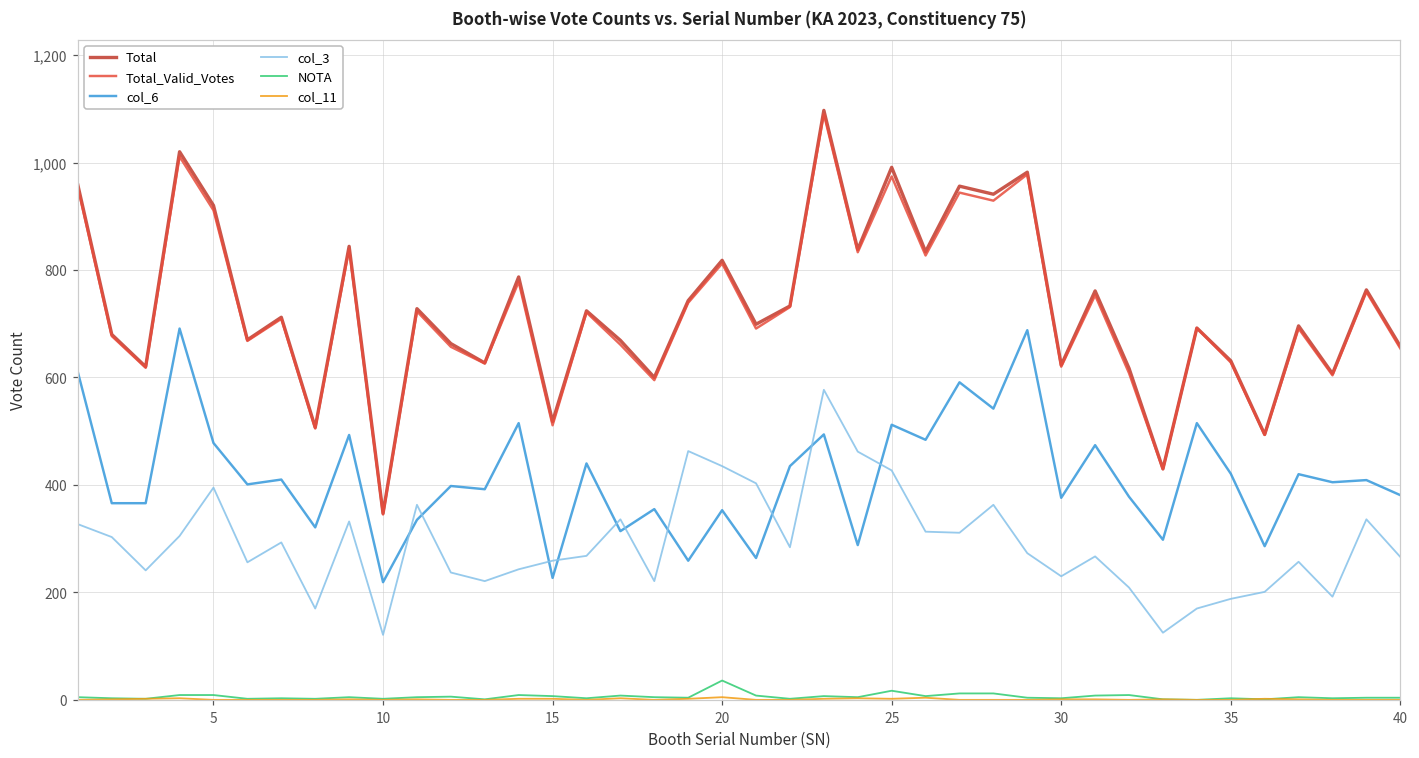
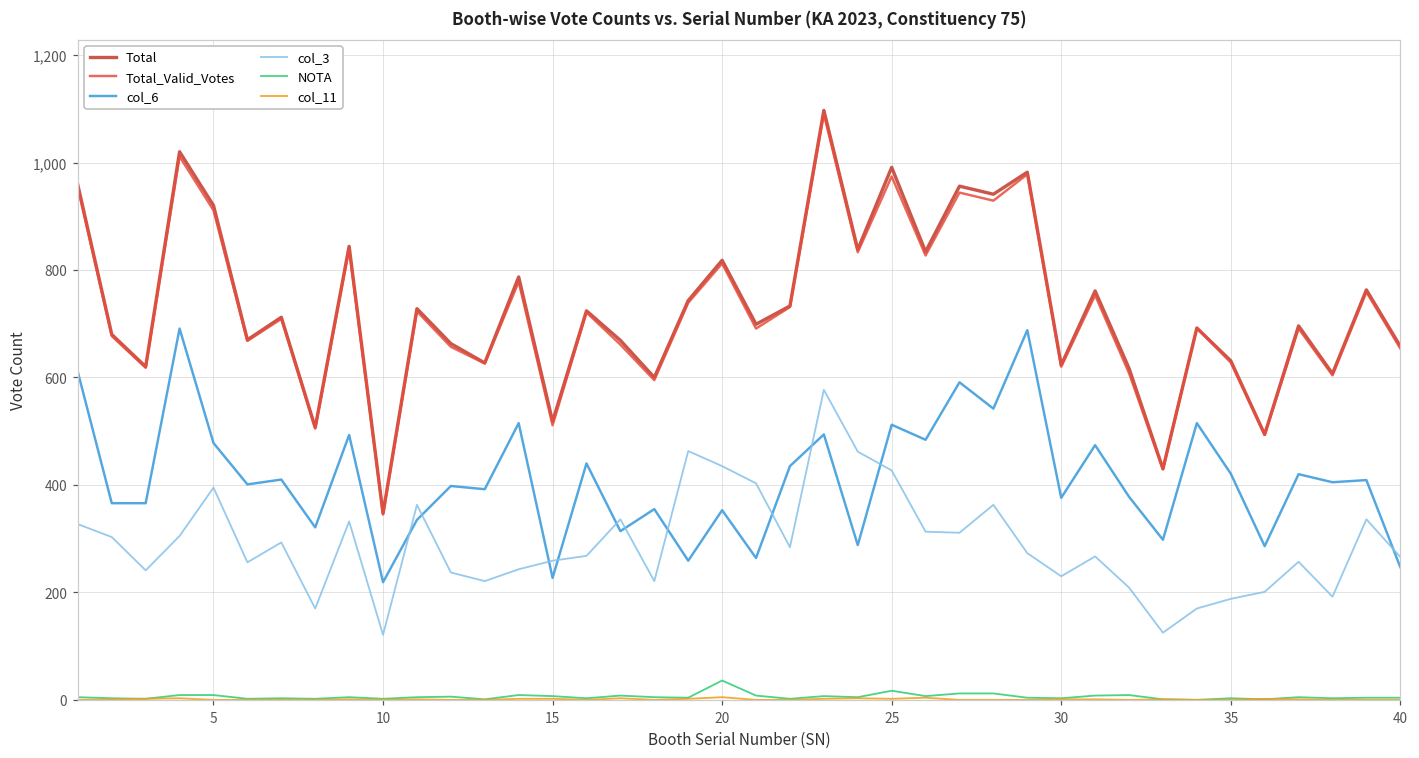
  {
    "col_6": {
      "5": 480,
      "10": 220,
      "15": 230,
      "20": 350,
      "25": 510,
      "30": 380,
      "35": 420,
-     "40": 380
+     "40": 250
    },
    "col_3": {
      "5": 400,
      "10": 120,
      "15": 260,
      "20": 440,
      "25": 430,
      "30": 230,
      "35": 190,
      "40": 270
    },
    "NOTA": {
      "5": 10,
      "20": 40,
      "25": 20
    },
    "col_11": {
      "5": 0,
      "20": 10,
      "25": 0
    }
  }
